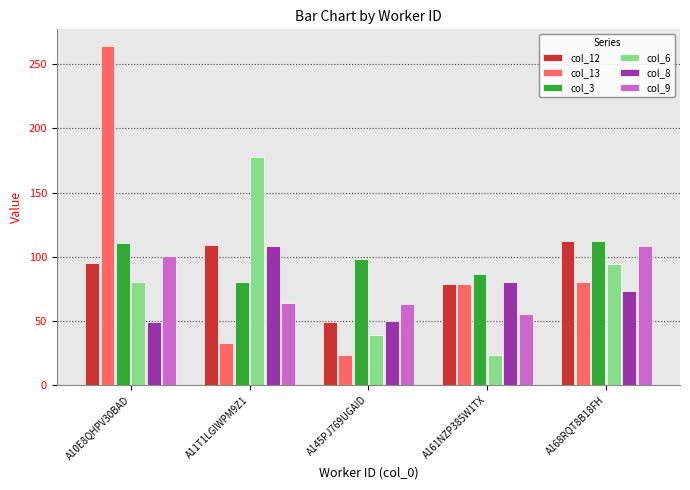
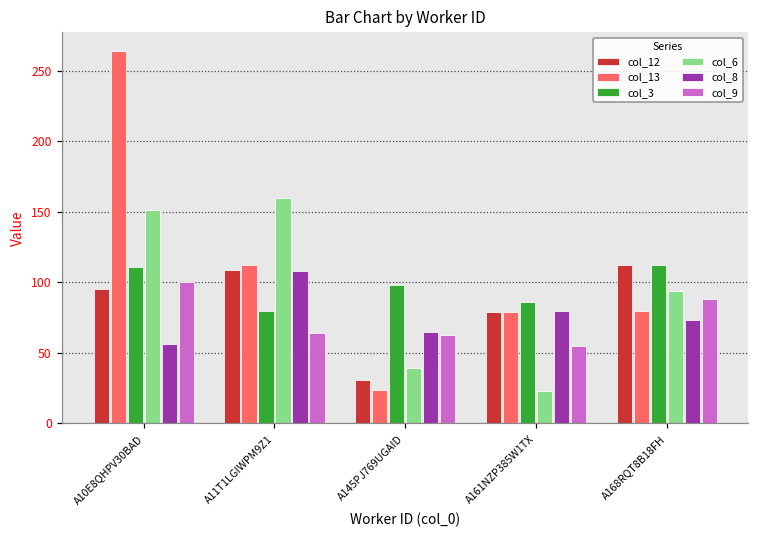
  {
    "col_12": {
      "A10E8QHPV30BAD": 95,
      "A11T1LGIWPM9Z1": 109,
-     "A145PJ769UGAID": 49,
+     "A145PJ769UGAID": 31,
      "A161NZP385W1TX": 79,
      "A168RQT8B18FH": 112
    },
    "col_13": {
      "A10E8QHPV30BAD": 264,
-     "A11T1LGIWPM9Z1": 33,
+     "A11T1LGIWPM9Z1": 112,
      "A145PJ769UGAID": 23,
      "A161NZP385W1TX": 79,
      "A168RQT8B18FH": 80
    },
    "col_3": {
      "A10E8QHPV30BAD": 111,
      "A11T1LGIWPM9Z1": 80,
      "A145PJ769UGAID": 98,
      "A161NZP385W1TX": 86,
      "A168RQT8B18FH": 112
    },
    "col_6": {
-     "A10E8QHPV30BAD": 80,
-     "A11T1LGIWPM9Z1": 178,
+     "A10E8QHPV30BAD": 151,
+     "A11T1LGIWPM9Z1": 160,
      "A145PJ769UGAID": 39,
      "A161NZP385W1TX": 23,
      "A168RQT8B18FH": 94
    },
    "col_8": {
-     "A10E8QHPV30BAD": 49,
+     "A10E8QHPV30BAD": 56,
      "A11T1LGIWPM9Z1": 108,
-     "A145PJ769UGAID": 50,
+     "A145PJ769UGAID": 65,
      "A161NZP385W1TX": 80,
      "A168RQT8B18FH": 73
    },
    "col_9": {
      "A10E8QHPV30BAD": 100,
      "A11T1LGIWPM9Z1": 64,
      "A145PJ769UGAID": 63,
      "A161NZP385W1TX": 55,
-     "A168RQT8B18FH": 108
+     "A168RQT8B18FH": 88
    }
  }
